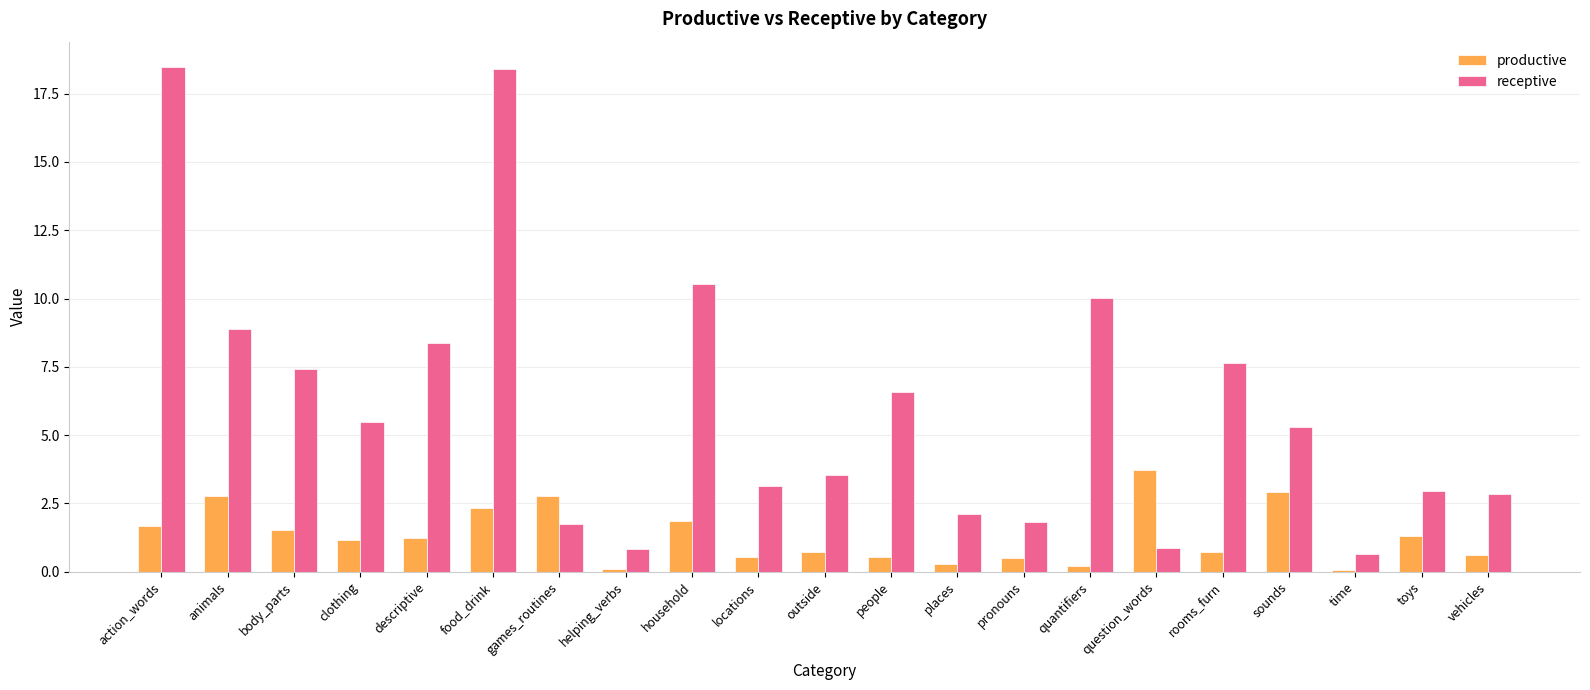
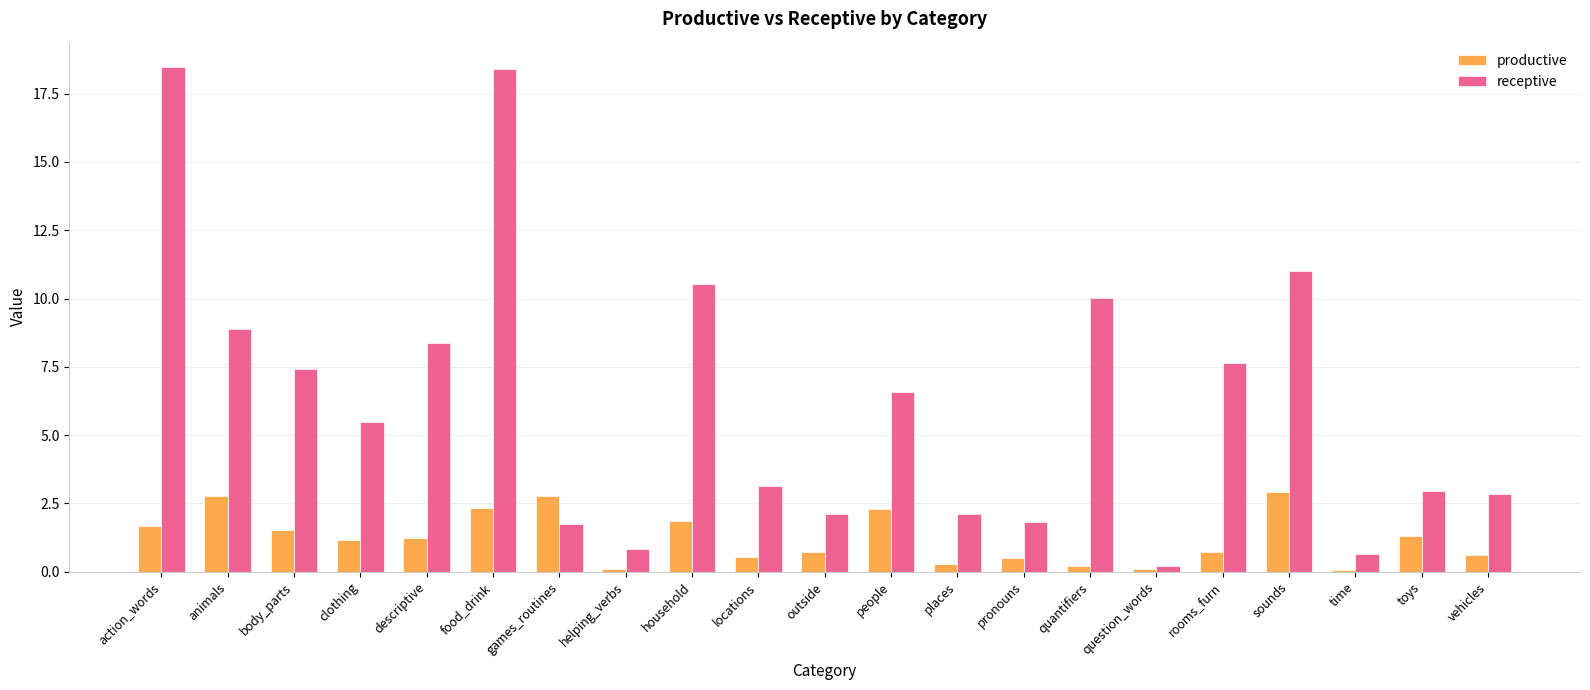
  {
    "productive": {
      "action_words": 1.7,
      "animals": 2.8,
      "body_parts": 1.5,
      "clothing": 1.1,
      "descriptive": 1.2,
      "food_drink": 2.3,
      "games_routines": 2.8,
      "helping_verbs": 0.1,
      "household": 1.9,
      "locations": 0.5,
      "outside": 0.7,
-     "people": 0.5,
+     "people": 2.3,
      "places": 0.3,
      "pronouns": 0.5,
      "quantifiers": 0.2,
-     "question_words": 3.7,
+     "question_words": 0.1,
      "rooms_furn": 0.7,
      "sounds": 2.9,
      "toys": 1.3,
      "vehicles": 0.6
    },
    "receptive": {
      "action_words": 18.5,
      "animals": 8.9,
      "body_parts": 7.4,
      "clothing": 5.5,
      "descriptive": 8.4,
      "food_drink": 18.4,
      "games_routines": 1.7,
      "helping_verbs": 0.8,
      "household": 10.5,
      "locations": 3.1,
-     "outside": 3.5,
+     "outside": 2.1,
      "people": 6.6,
      "places": 2.1,
      "pronouns": 1.8,
      "quantifiers": 10.0,
-     "question_words": 0.9,
+     "question_words": 0.2,
      "rooms_furn": 7.6,
-     "sounds": 5.3,
+     "sounds": 11.0,
      "time": 0.7,
      "toys": 3.0,
      "vehicles": 2.9
    }
  }
